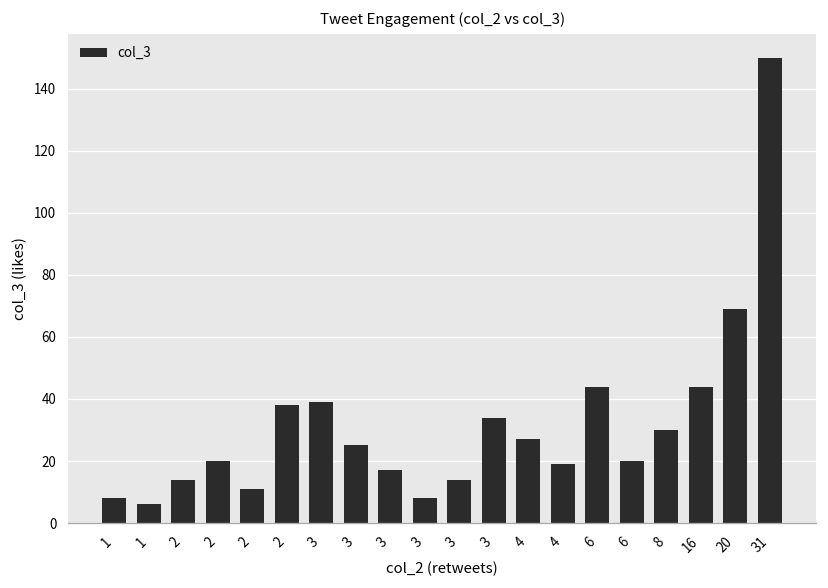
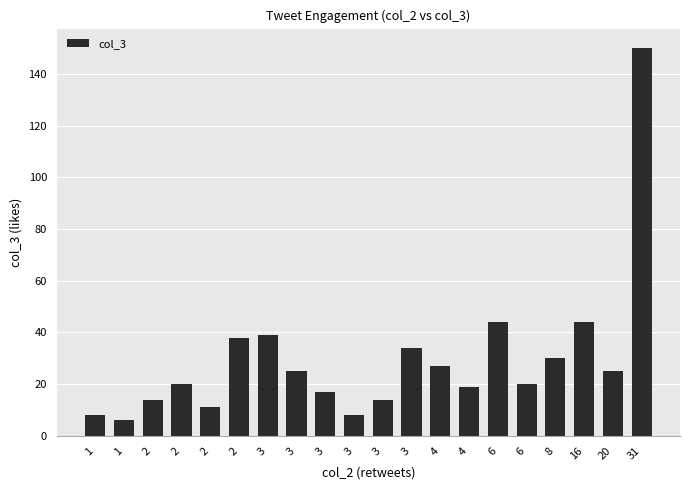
  {
    "8": 30,
    "16": 44,
-   "20": 69,
+   "20": 25,
    "31": 150
  }
